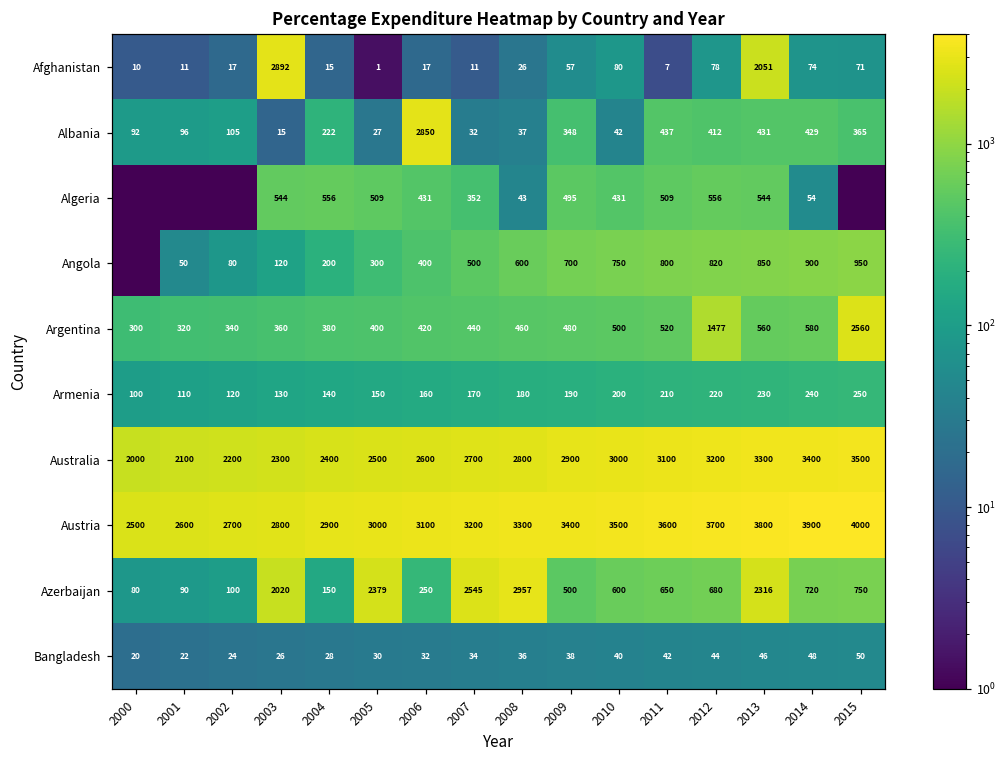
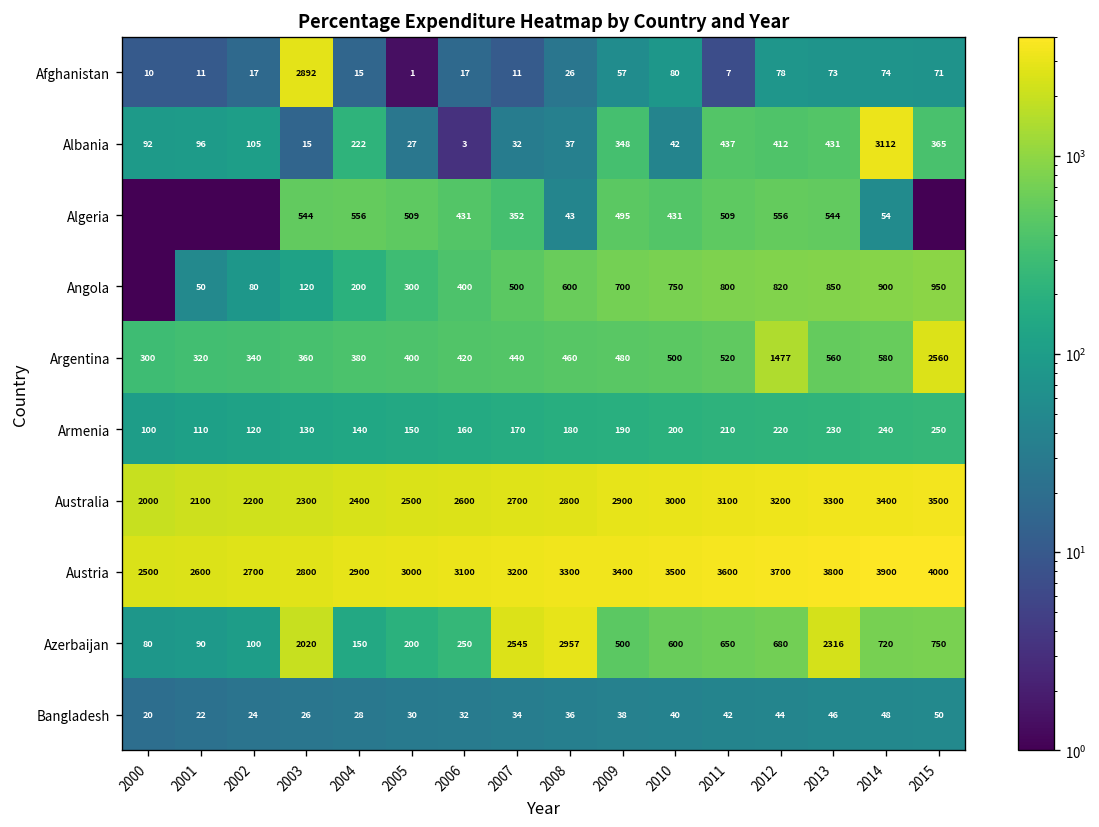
  {
    "Afghanistan": {
      "2000": 10,
      "2001": 11,
      "2002": 17,
      "2003": 2892,
      "2004": 15,
      "2005": 1,
      "2006": 17,
      "2007": 11,
      "2008": 26,
      "2009": 57,
      "2010": 80,
      "2011": 7,
      "2012": 78,
-     "2013": 2051,
+     "2013": 73,
      "2014": 74,
      "2015": 71
    },
    "Albania": {
      "2000": 92,
      "2001": 96,
      "2002": 105,
      "2003": 15,
      "2004": 222,
      "2005": 27,
-     "2006": 2850,
+     "2006": 3,
      "2007": 32,
      "2008": 37,
      "2009": 348,
      "2010": 42,
      "2011": 437,
      "2012": 412,
      "2013": 431,
-     "2014": 429,
+     "2014": 3112,
      "2015": 365
    },
    "Algeria": {
      "2003": 544,
      "2004": 556,
      "2005": 509,
      "2006": 431,
      "2007": 352,
      "2008": 43,
      "2009": 495,
      "2010": 431,
      "2011": 509,
      "2012": 556,
      "2013": 544,
      "2014": 54
    },
    "Angola": {
      "2001": 50,
      "2002": 80,
      "2003": 120,
      "2004": 200,
      "2005": 300,
      "2006": 400,
      "2007": 500,
      "2008": 600,
      "2009": 700,
      "2010": 750,
      "2011": 800,
      "2012": 820,
      "2013": 850,
      "2014": 900,
      "2015": 950
    },
    "Argentina": {
      "2000": 300,
      "2001": 320,
      "2002": 340,
      "2003": 360,
      "2004": 380,
      "2005": 400,
      "2006": 420,
      "2007": 440,
      "2008": 460,
      "2009": 480,
      "2010": 500,
      "2011": 520,
      "2012": 1477,
      "2013": 560,
      "2014": 580,
      "2015": 2560
    },
    "Armenia": {
      "2000": 100,
      "2001": 110,
      "2002": 120,
      "2003": 130,
      "2004": 140,
      "2005": 150,
      "2006": 160,
      "2007": 170,
      "2008": 180,
      "2009": 190,
      "2010": 200,
      "2011": 210,
      "2012": 220,
      "2013": 230,
      "2014": 240,
      "2015": 250
    },
    "Australia": {
      "2000": 2000,
      "2001": 2100,
      "2002": 2200,
      "2003": 2300,
      "2004": 2400,
      "2005": 2500,
      "2006": 2600,
      "2007": 2700,
      "2008": 2800,
      "2009": 2900,
      "2010": 3000,
      "2011": 3100,
      "2012": 3200,
      "2013": 3300,
      "2014": 3400,
      "2015": 3500
    },
    "Austria": {
      "2000": 2500,
      "2001": 2600,
      "2002": 2700,
      "2003": 2800,
      "2004": 2900,
      "2005": 3000,
      "2006": 3100,
      "2007": 3200,
      "2008": 3300,
      "2009": 3400,
      "2010": 3500,
      "2011": 3600,
      "2012": 3700,
      "2013": 3800,
      "2014": 3900,
      "2015": 4000
    },
    "Azerbaijan": {
      "2000": 80,
      "2001": 90,
      "2002": 100,
      "2003": 2020,
      "2004": 150,
-     "2005": 2379,
+     "2005": 200,
      "2006": 250,
      "2007": 2545,
      "2008": 2957,
      "2009": 500,
      "2010": 600,
      "2011": 650,
      "2012": 680,
      "2013": 2316,
      "2014": 720,
      "2015": 750
    },
    "Bangladesh": {
      "2000": 20,
      "2001": 22,
      "2002": 24,
      "2003": 26,
      "2004": 28,
      "2005": 30,
      "2006": 32,
      "2007": 34,
      "2008": 36,
      "2009": 38,
      "2010": 40,
      "2011": 42,
      "2012": 44,
      "2013": 46,
      "2014": 48,
      "2015": 50
    }
  }
